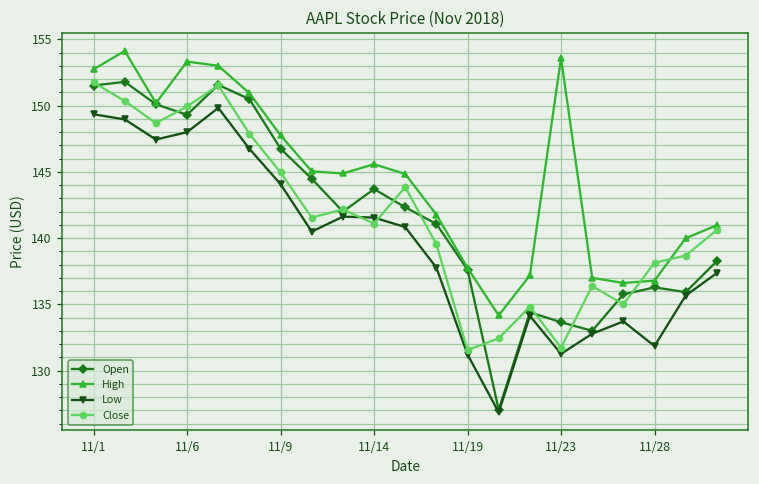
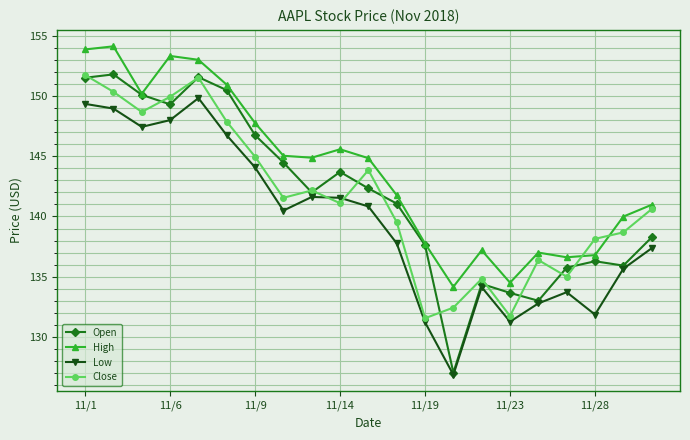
  {
    "High": {
-     "11/1": 152.8,
+     "11/1": 153.9,
      "11/6": 153.3,
      "11/9": 147.8,
      "11/14": 145.6,
-     "11/23": 153.6,
+     "11/23": 134.5,
      "11/28": 136.8
    },
    "Close": {
      "11/1": 151.8,
      "11/6": 149.9,
      "11/9": 145.0,
      "11/14": 141.1,
      "11/19": 131.6,
      "11/23": 131.7,
      "11/28": 138.1
    }
  }
